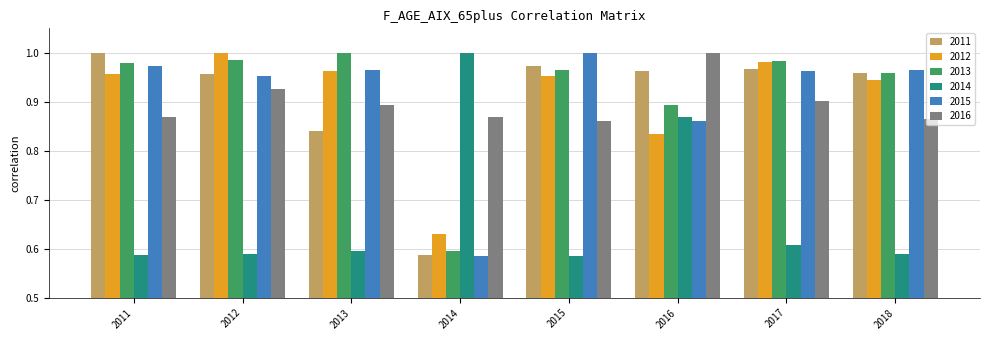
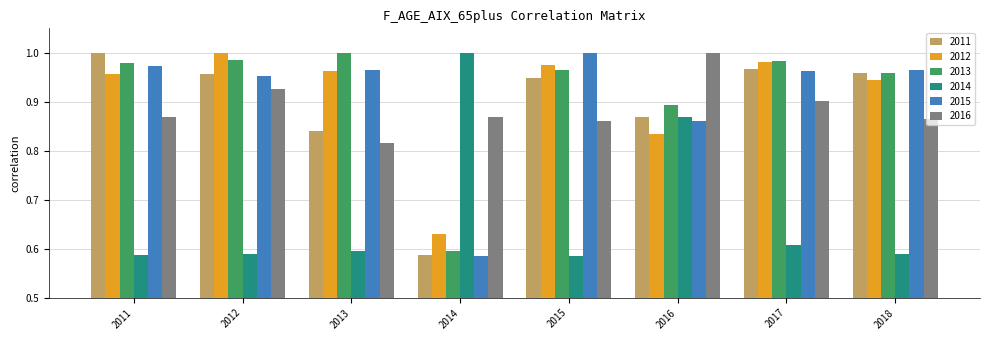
  {
    "2011": {
      "2011": 1.00,
      "2012": 0.96,
      "2013": 0.84,
      "2014": 0.59,
-     "2015": 0.97,
-     "2016": 0.96,
+     "2015": 0.95,
+     "2016": 0.87,
      "2017": 0.97,
      "2018": 0.96
    },
    "2012": {
      "2011": 0.96,
      "2012": 1.00,
      "2013": 0.96,
      "2014": 0.63,
-     "2015": 0.95,
+     "2015": 0.97,
      "2016": 0.83,
      "2017": 0.98,
      "2018": 0.95
    },
    "2015": {
      "2011": 0.97,
      "2012": 0.95,
      "2013": 0.96,
      "2014": 0.59,
      "2015": 1.00,
      "2016": 0.86,
      "2017": 0.96,
      "2018": 0.97
    },
    "2016": {
      "2011": 0.87,
      "2012": 0.93,
-     "2013": 0.89,
+     "2013": 0.82,
      "2014": 0.87,
      "2015": 0.86,
      "2016": 1.00,
      "2017": 0.90
    }
  }
